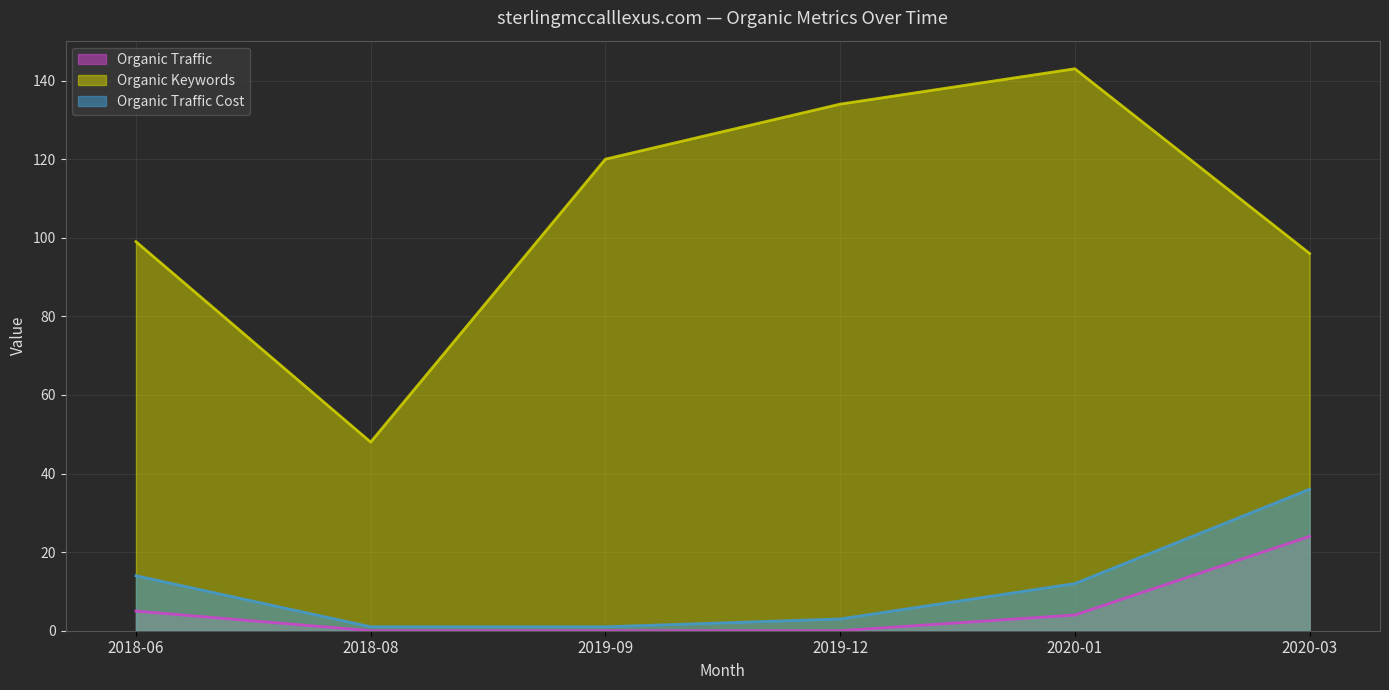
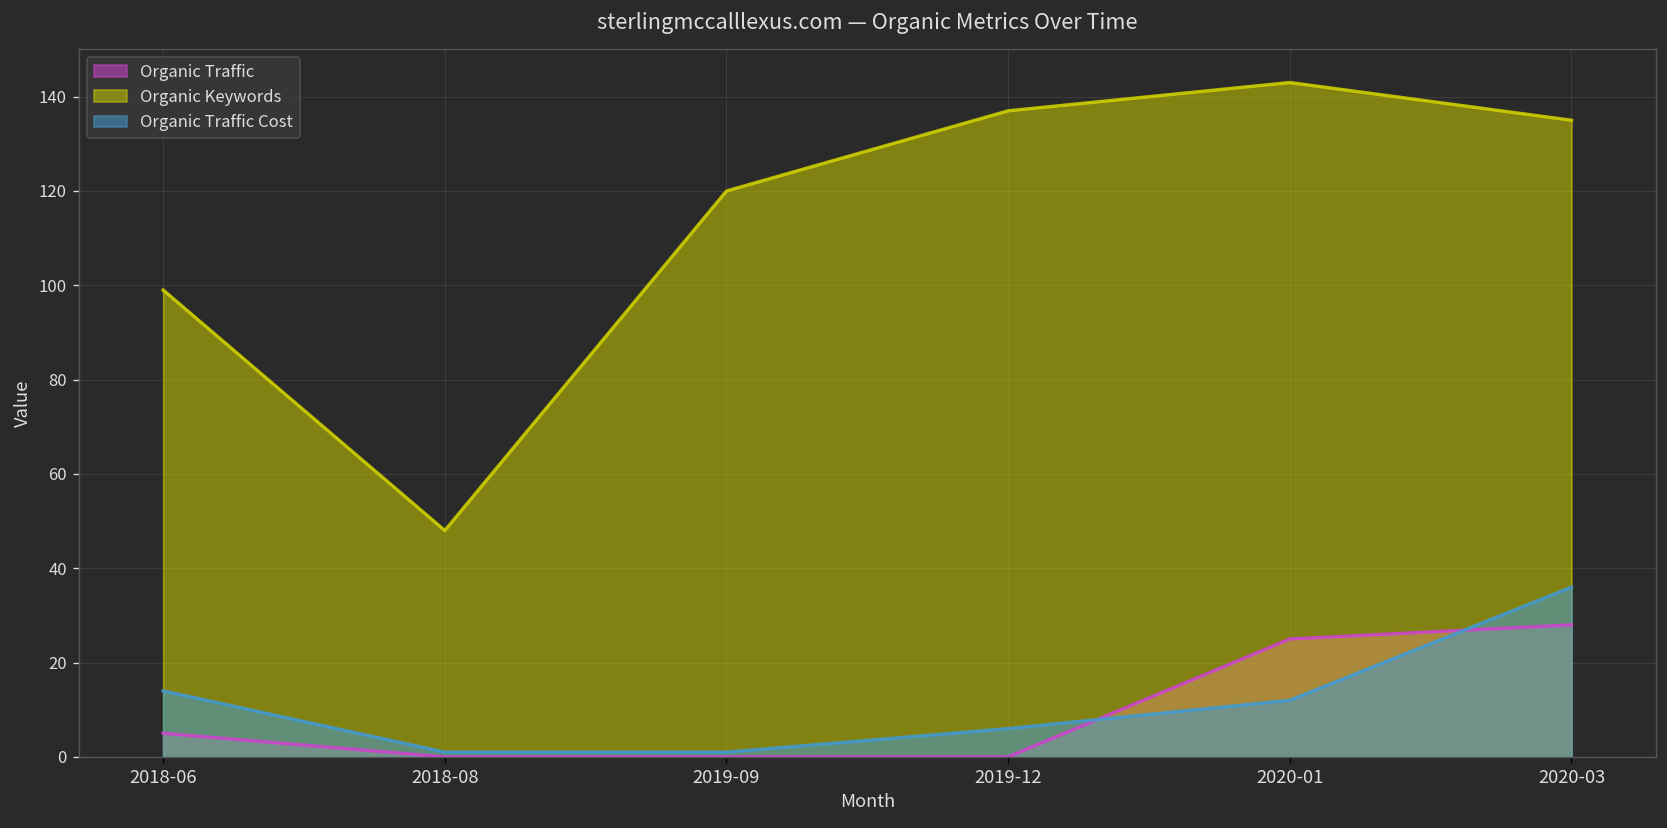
  {
    "Organic Traffic": {
      "2018-06": 5,
      "2018-08": 0,
      "2019-09": 0,
      "2019-12": 0,
-     "2020-01": 4,
-     "2020-03": 24
+     "2020-01": 25,
+     "2020-03": 28
    },
    "Organic Keywords": {
      "2018-06": 99,
      "2018-08": 48,
      "2019-09": 120,
-     "2019-12": 134,
+     "2019-12": 137,
      "2020-01": 143,
-     "2020-03": 96
+     "2020-03": 135
    },
    "Organic Traffic Cost": {
      "2018-06": 14,
      "2018-08": 1,
      "2019-09": 1,
-     "2019-12": 3,
+     "2019-12": 6,
      "2020-01": 12,
      "2020-03": 36
    }
  }
